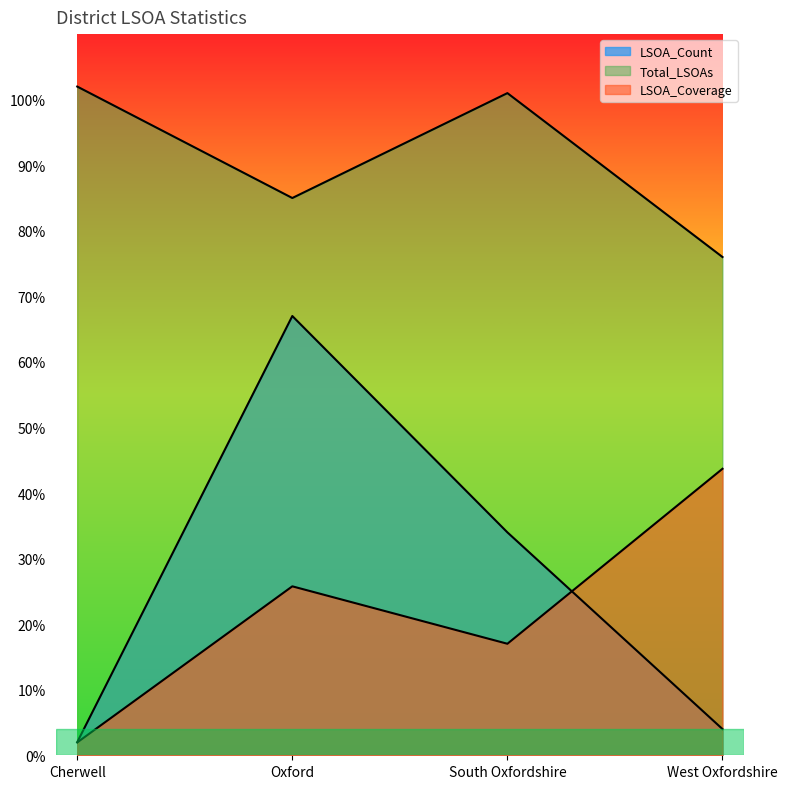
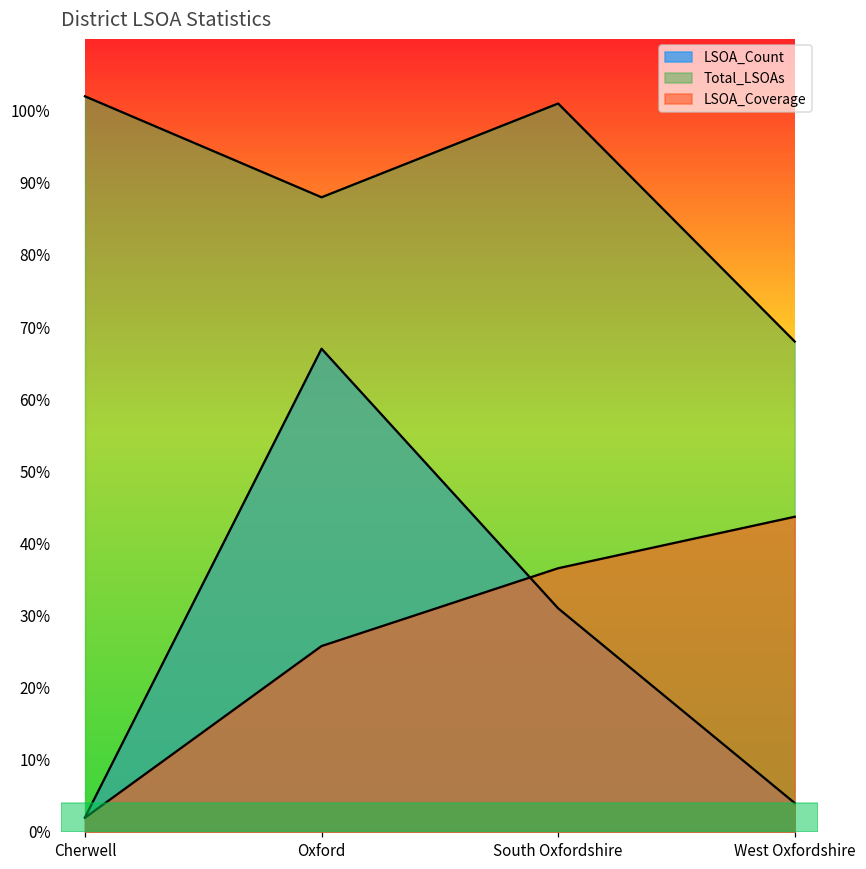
  {
    "LSOA_Count": {
      "Oxford": "67%",
-     "South Oxfordshire": "34%"
+     "South Oxfordshire": "31%"
    },
    "Total_LSOAs": {
      "Cherwell": "102%",
-     "Oxford": "85%",
+     "Oxford": "88%",
      "South Oxfordshire": "101%",
-     "West Oxfordshire": "76%"
+     "West Oxfordshire": "68%"
    },
    "LSOA_Coverage": {
      "Oxford": "26%",
-     "South Oxfordshire": "17%",
+     "South Oxfordshire": "37%",
      "West Oxfordshire": "44%"
    }
  }
